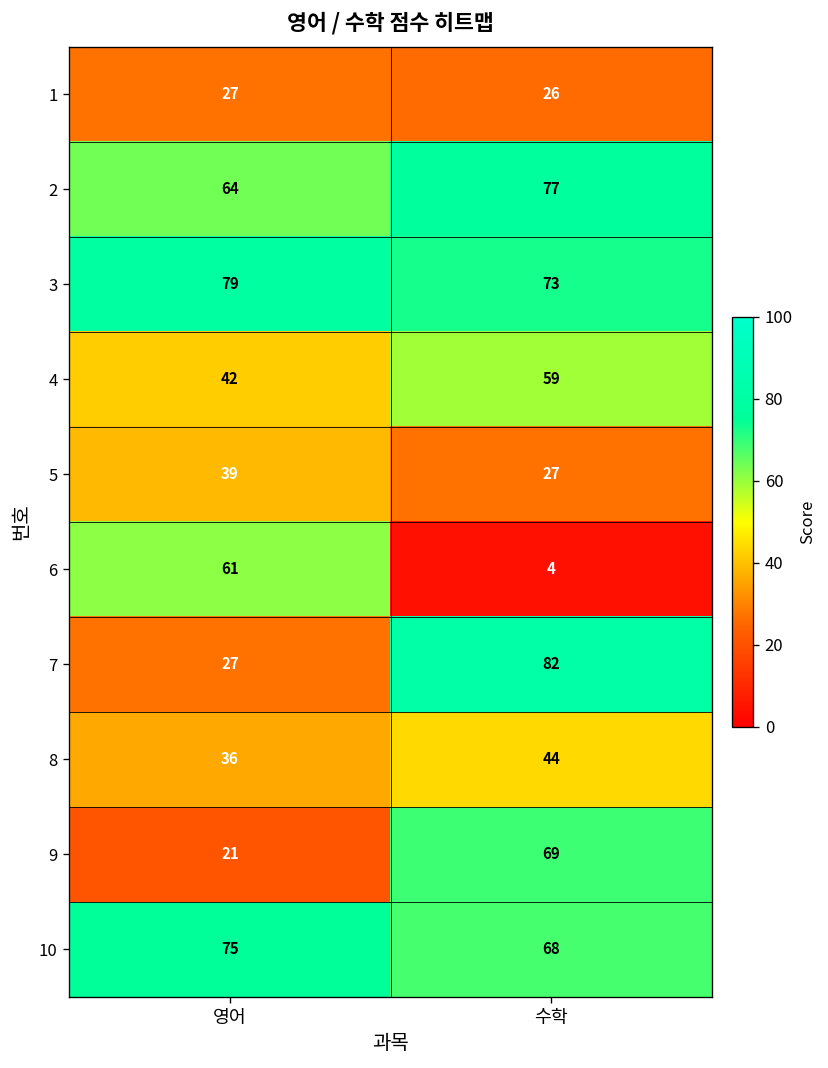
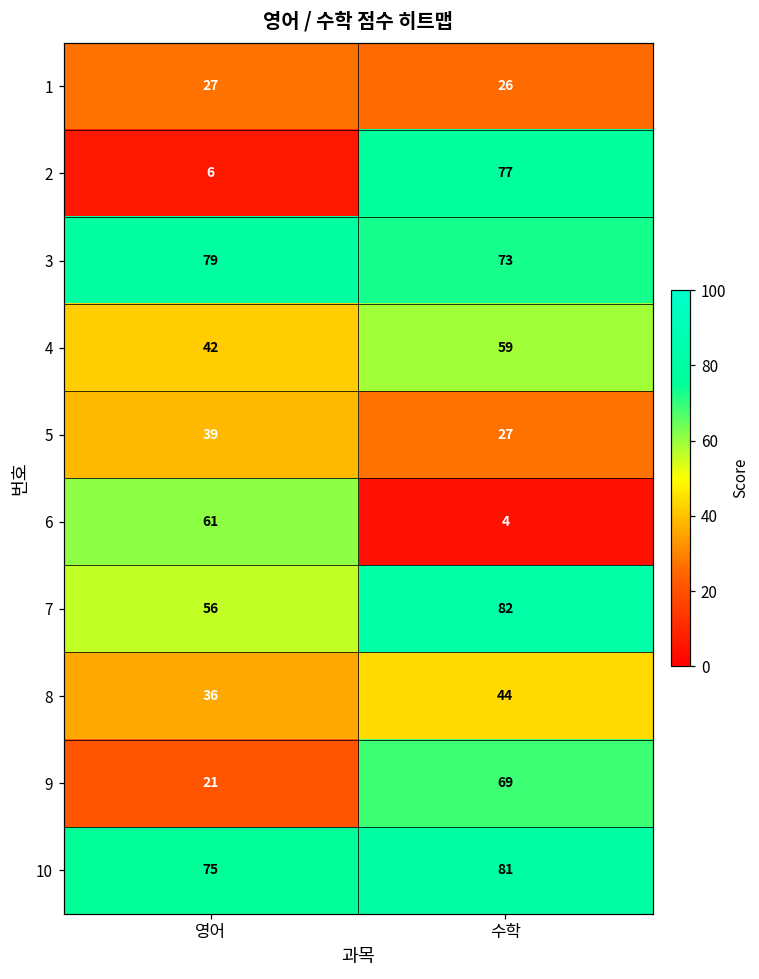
  {
    "1": {
      "영어": 27,
      "수학": 26
    },
    "2": {
-     "영어": 64,
+     "영어": 6,
      "수학": 77
    },
    "3": {
      "영어": 79,
      "수학": 73
    },
    "4": {
      "영어": 42,
      "수학": 59
    },
    "5": {
      "영어": 39,
      "수학": 27
    },
    "6": {
      "영어": 61,
      "수학": 4
    },
    "7": {
-     "영어": 27,
+     "영어": 56,
      "수학": 82
    },
    "8": {
      "영어": 36,
      "수학": 44
    },
    "9": {
      "영어": 21,
      "수학": 69
    },
    "10": {
      "영어": 75,
-     "수학": 68
+     "수학": 81
    }
  }
